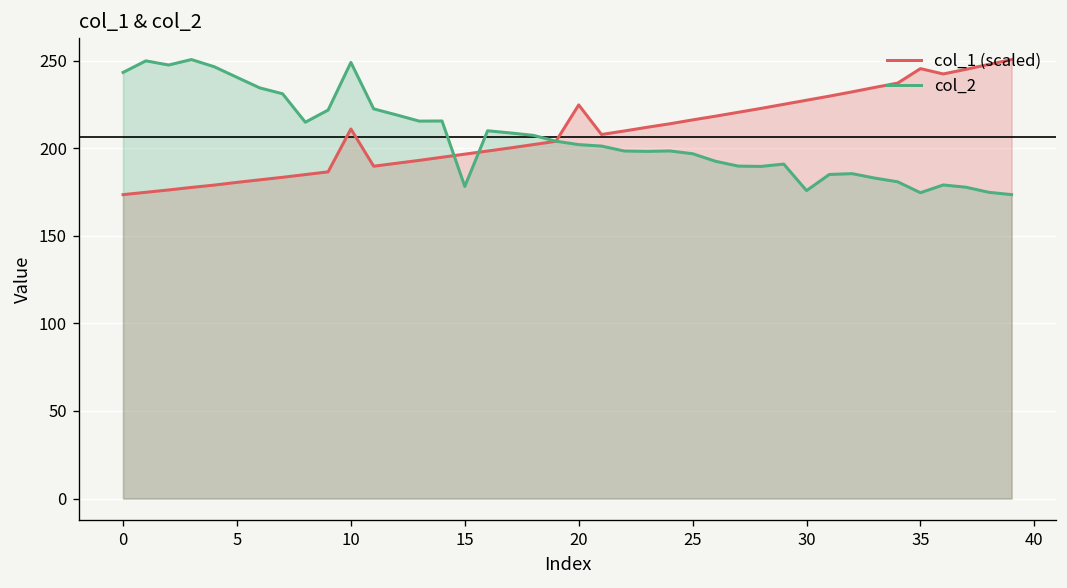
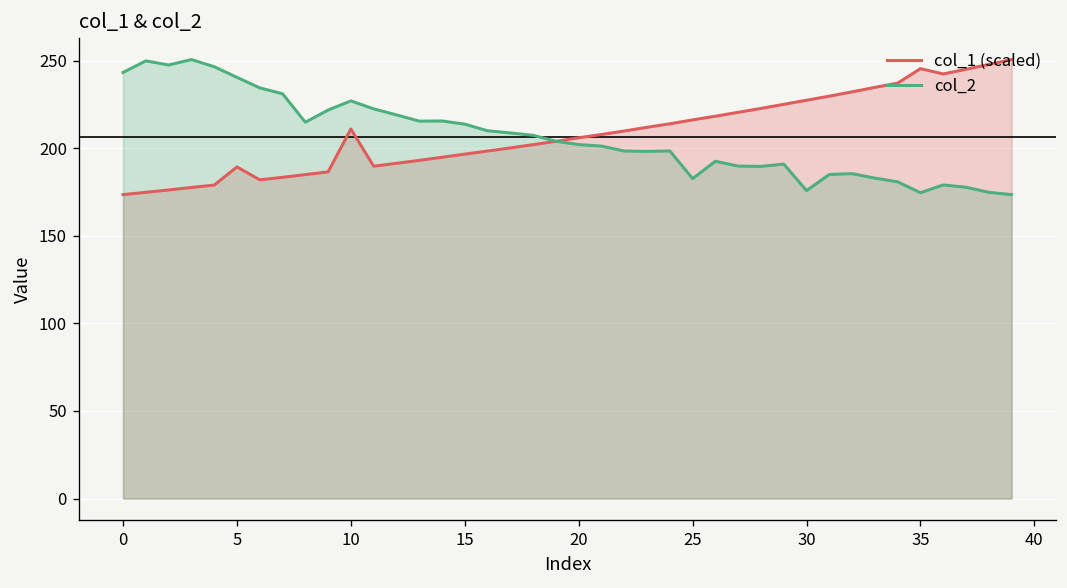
  {
    "col_1 (scaled)": {
      "0": 174,
-     "5": 181,
+     "5": 189,
      "10": 211,
      "15": 197,
-     "20": 225,
+     "20": 206,
      "25": 216,
      "30": 227,
      "35": 245
    },
    "col_2": {
      "0": 243,
      "5": 240,
-     "10": 249,
-     "15": 178,
+     "10": 227,
+     "15": 214,
      "20": 202,
-     "25": 197,
+     "25": 183,
      "30": 176,
      "35": 175
    }
  }
